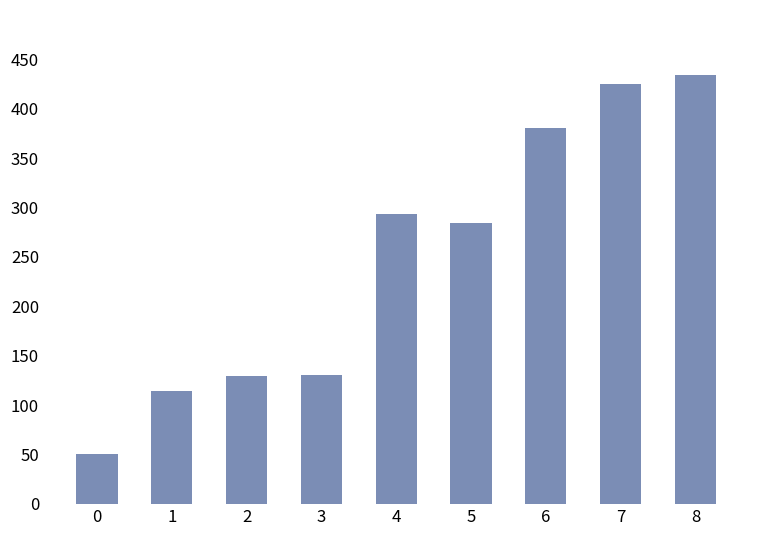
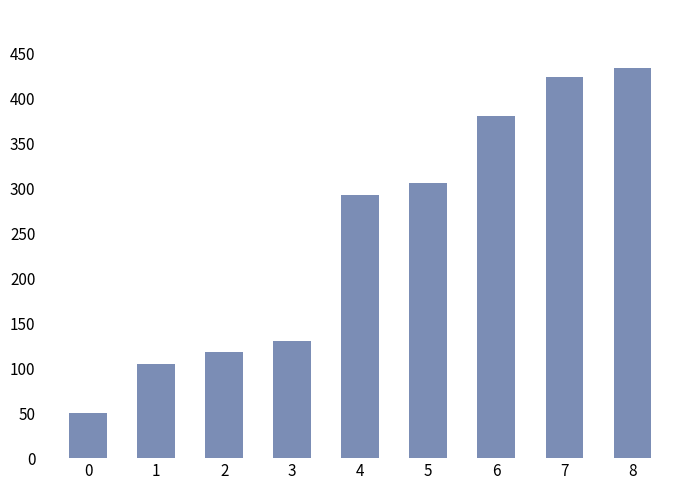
  {
    "0": 50,
-   "1": 110,
-   "2": 130,
+   "1": 100,
+   "2": 120,
    "3": 130,
    "4": 290,
-   "5": 280,
+   "5": 310,
    "6": 380,
    "7": 420,
    "8": 430
  }
